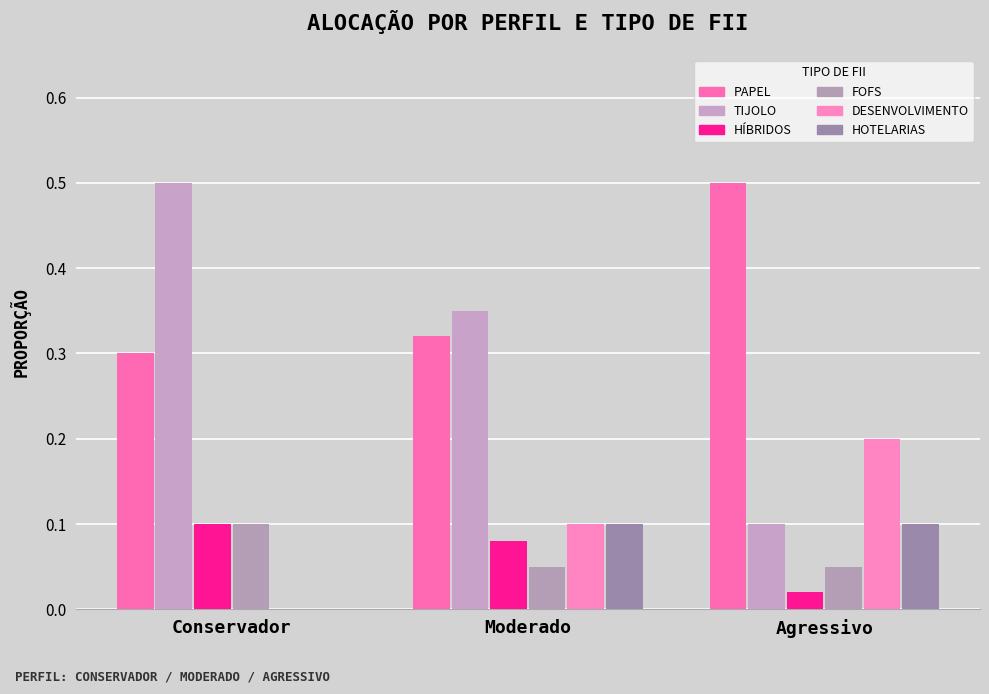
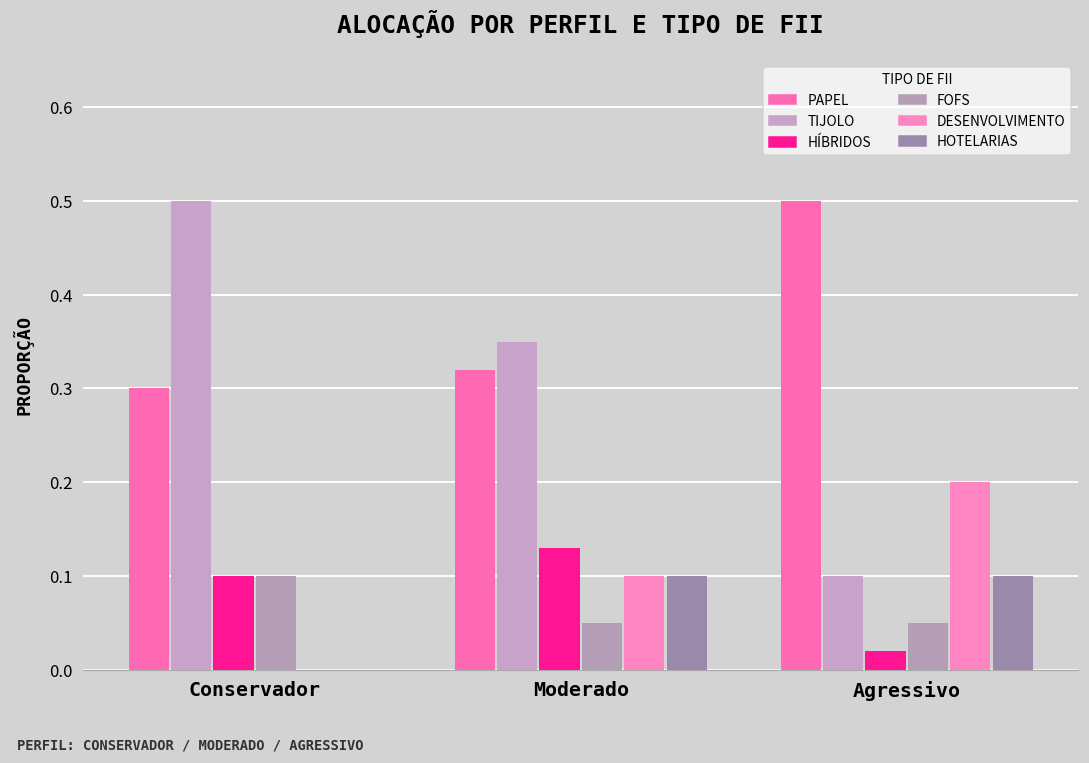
  {
    "HÍBRIDOS": {
      "Conservador": 0.10,
-     "Moderado": 0.08,
+     "Moderado": 0.13,
      "Agressivo": 0.02
    }
  }
